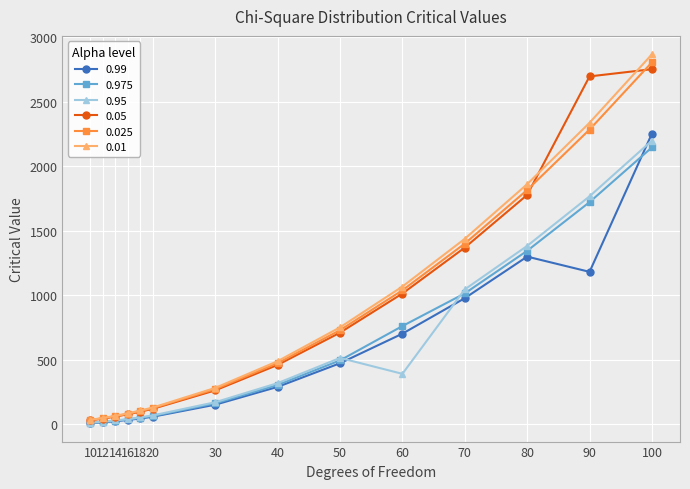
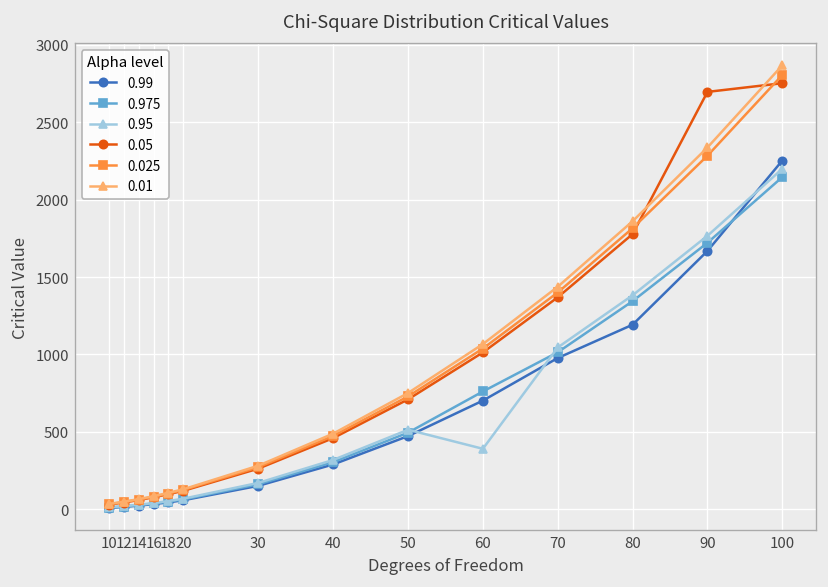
  {
    "0.99": {
      "50": 470,
      "60": 700,
      "70": 980,
-     "80": 1300,
-     "90": 1180,
+     "80": 1190,
+     "90": 1670,
      "100": 2250
    },
    "0.975": {
      "60": 760,
      "70": 1010,
      "80": 1340,
      "90": 1720,
      "100": 2150
    },
    "0.95": {
      "60": 390,
      "70": 1050,
      "80": 1380,
      "90": 1770,
      "100": 2200
    },
    "0.05": {
      "60": 1010,
      "70": 1370,
      "80": 1780,
      "90": 2700,
      "100": 2750
    }
  }
